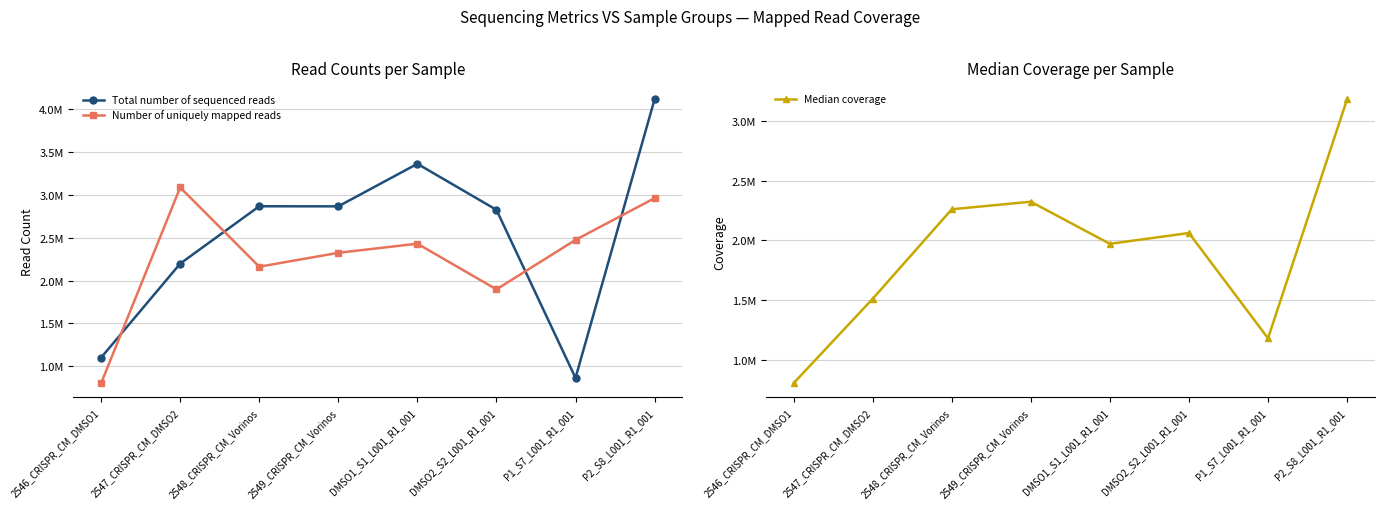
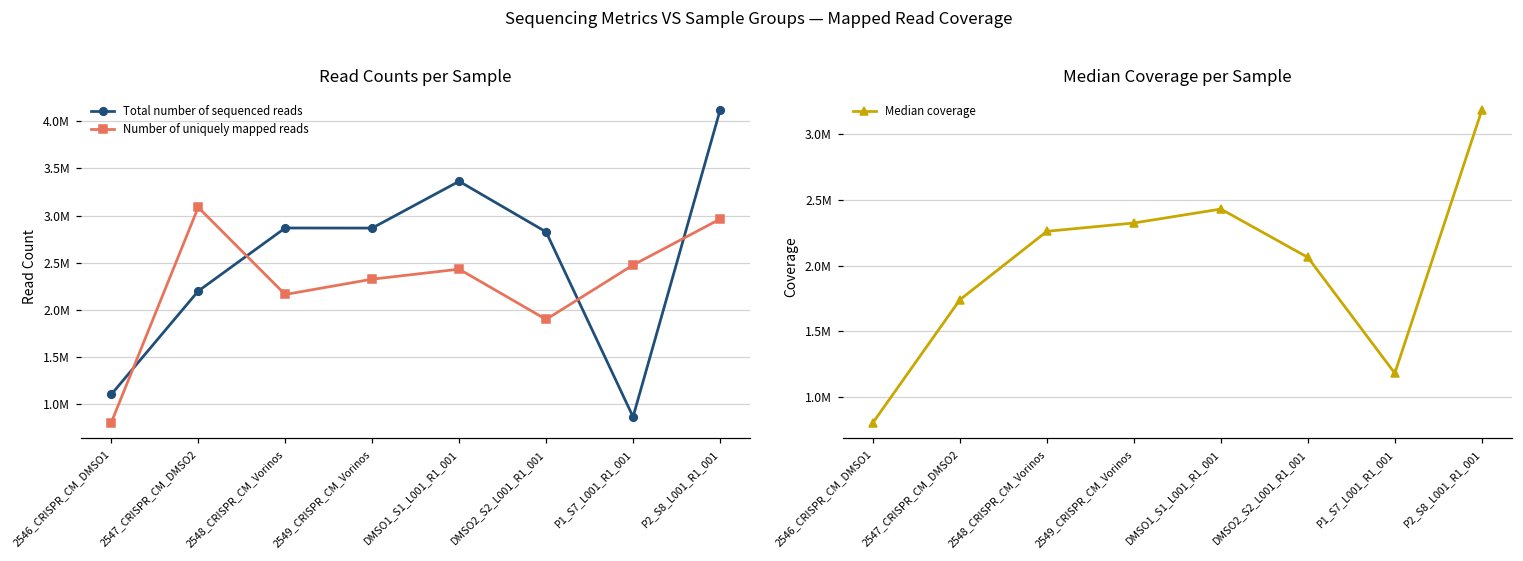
  {
    "Read Counts per Sample": {
      "Total number of sequenced reads": {
        "2546_CRISPR_CM_DMSO1": 1100000,
        "2547_CRISPR_CM_DMSO2": 2200000,
        "2548_CRISPR_CM_Vorinos": 2900000,
        "2549_CRISPR_CM_Vorinos": 2900000,
        "DMSO1_S1_L001_R1_001": 3400000,
        "DMSO2_S2_L001_R1_001": 2800000,
        "P1_S7_L001_R1_001": 900000,
        "P2_S8_L001_R1_001": 4100000
      },
      "Number of uniquely mapped reads": {
        "2546_CRISPR_CM_DMSO1": 800000,
        "2547_CRISPR_CM_DMSO2": 3100000,
        "2548_CRISPR_CM_Vorinos": 2200000,
        "2549_CRISPR_CM_Vorinos": 2300000,
        "DMSO1_S1_L001_R1_001": 2400000,
        "DMSO2_S2_L001_R1_001": 1900000,
        "P1_S7_L001_R1_001": 2500000,
        "P2_S8_L001_R1_001": 3000000
      }
    },
    "Median Coverage per Sample": {
      "2546_CRISPR_CM_DMSO1": 800000,
-     "2547_CRISPR_CM_DMSO2": 1510000,
+     "2547_CRISPR_CM_DMSO2": 1740000,
      "2548_CRISPR_CM_Vorinos": 2260000,
      "2549_CRISPR_CM_Vorinos": 2320000,
-     "DMSO1_S1_L001_R1_001": 1970000,
+     "DMSO1_S1_L001_R1_001": 2430000,
      "DMSO2_S2_L001_R1_001": 2060000,
      "P1_S7_L001_R1_001": 1180000,
      "P2_S8_L001_R1_001": 3180000
    }
  }
